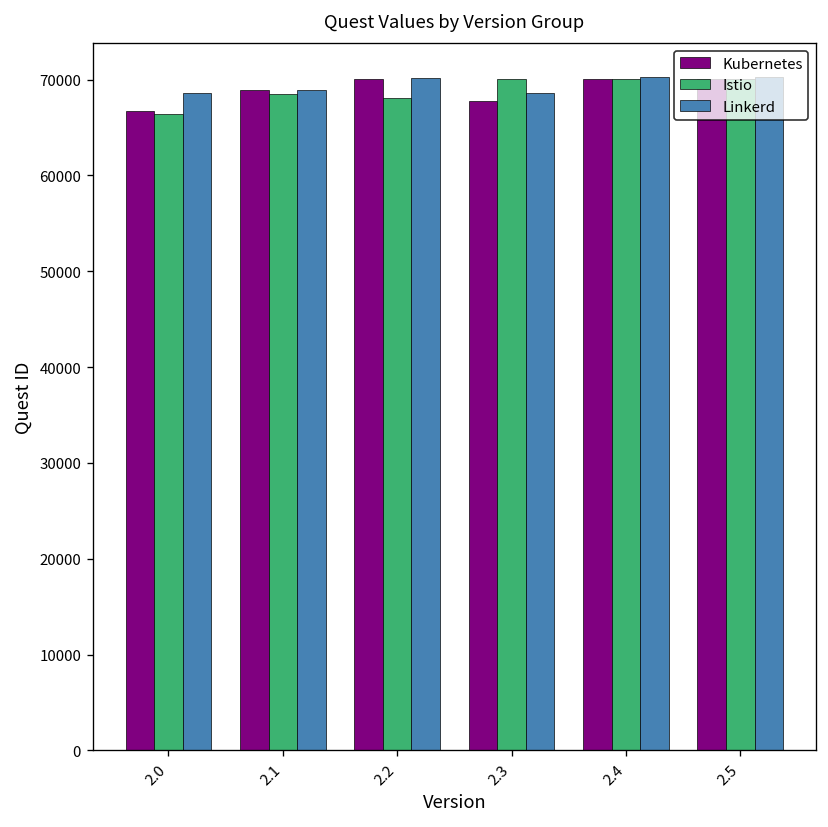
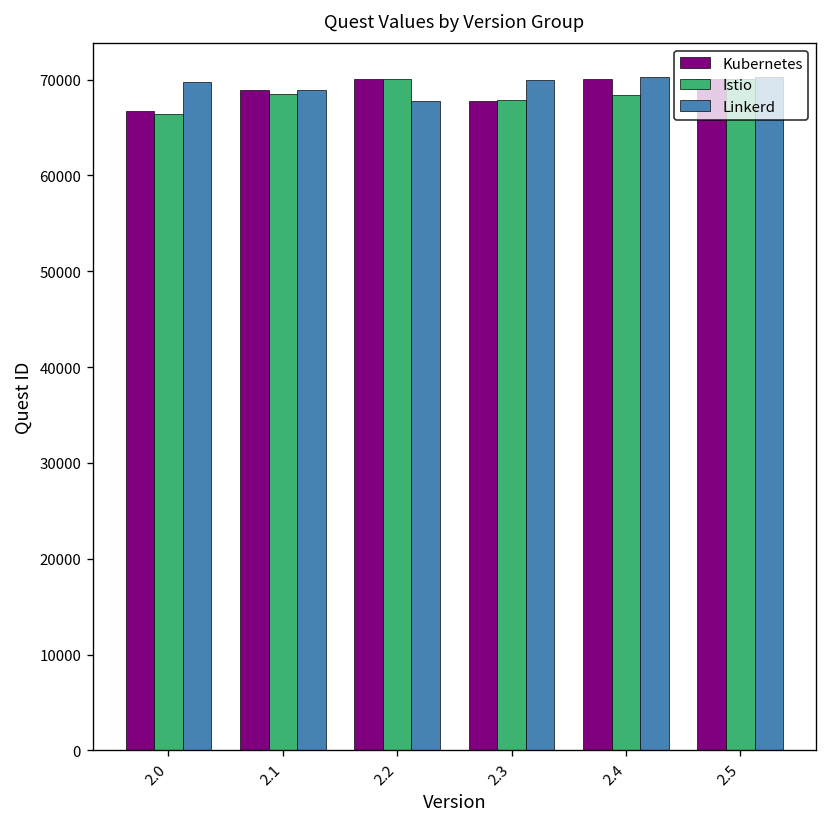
  {
    "Kubernetes": {
      "2.0": 67000,
      "2.1": 69000,
      "2.2": 70000,
      "2.3": 68000,
      "2.4": 70000
    },
    "Istio": {
      "2.0": 66000,
      "2.1": 68000,
-     "2.2": 68000,
-     "2.3": 70000,
-     "2.4": 70000
+     "2.2": 70000,
+     "2.3": 68000,
+     "2.4": 68000
    },
    "Linkerd": {
-     "2.0": 69000,
+     "2.0": 70000,
      "2.1": 69000,
-     "2.2": 70000,
-     "2.3": 69000,
+     "2.2": 68000,
+     "2.3": 70000,
      "2.4": 70000
    }
  }
